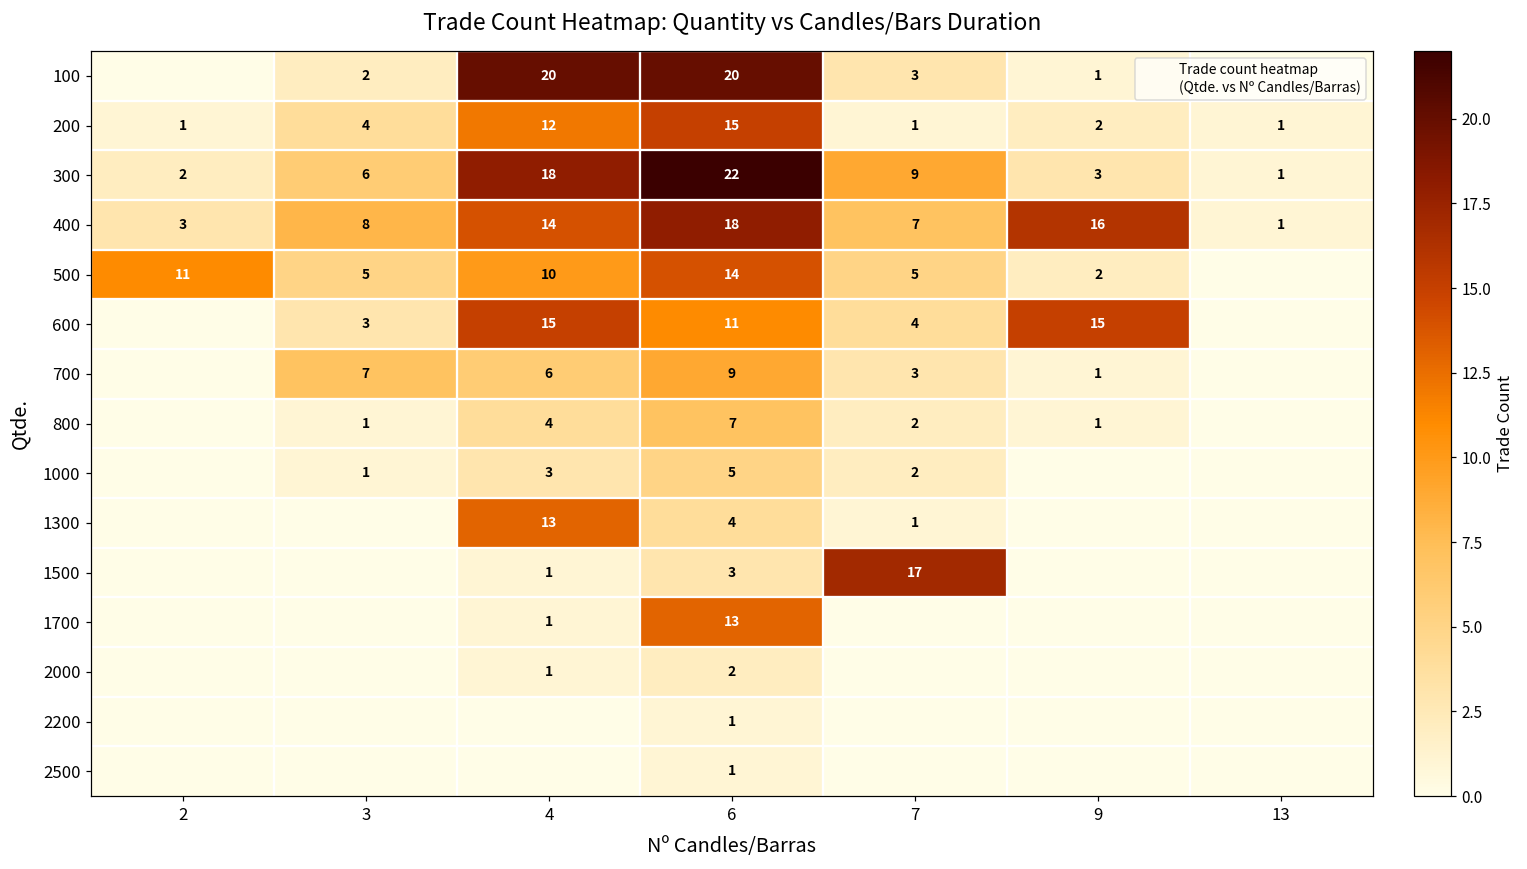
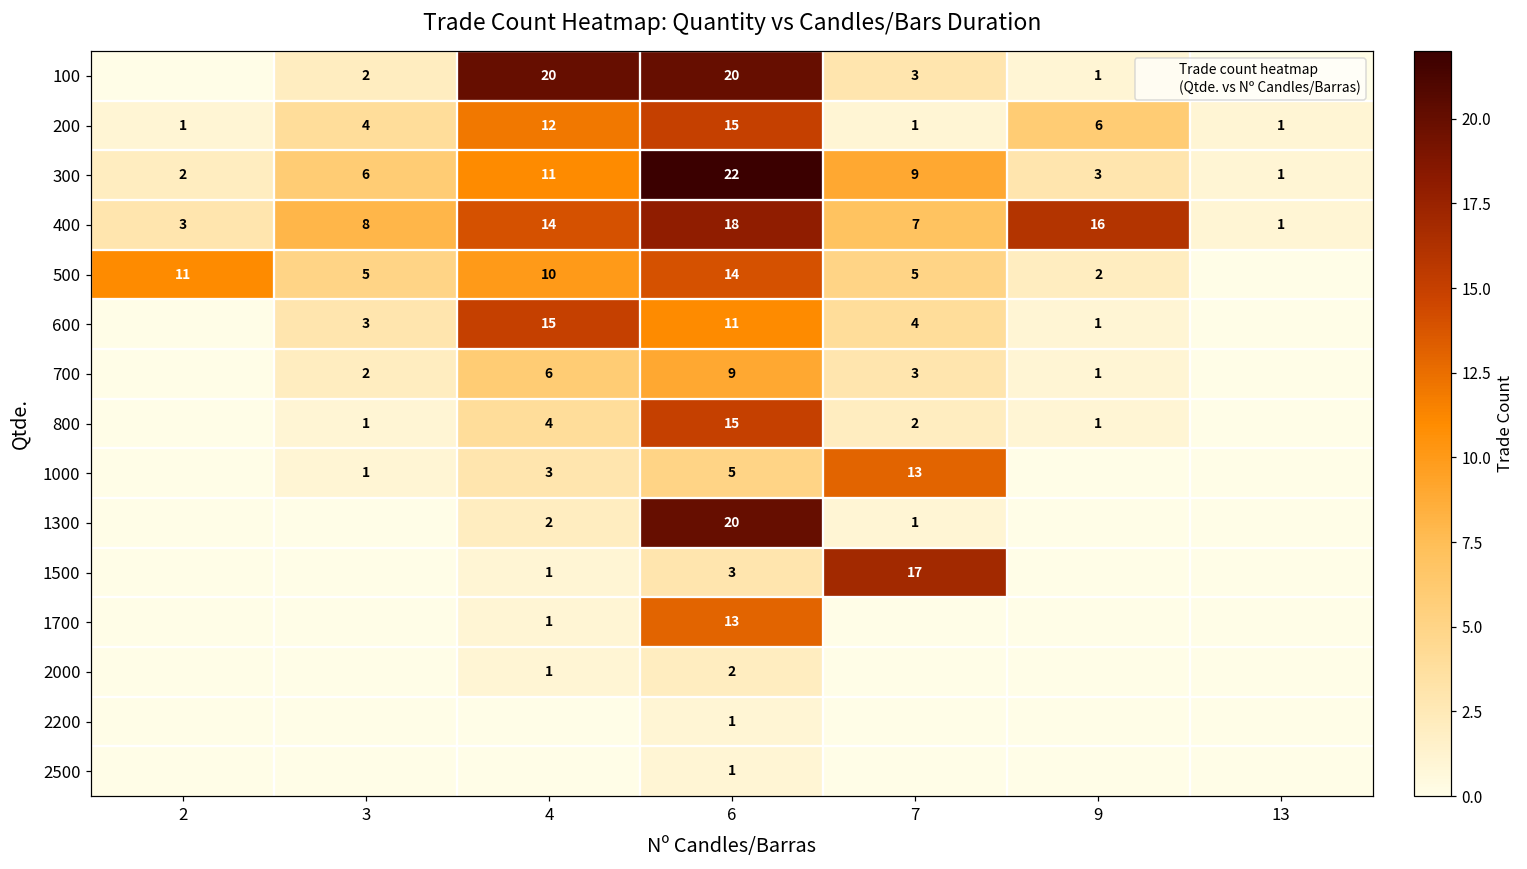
  {
    "100": {
      "3": 2,
      "4": 20,
      "6": 20,
      "7": 3,
      "9": 1
    },
    "200": {
      "2": 1,
      "3": 4,
      "4": 12,
      "6": 15,
      "7": 1,
-     "9": 2,
+     "9": 6,
      "13": 1
    },
    "300": {
      "2": 2,
      "3": 6,
-     "4": 18,
+     "4": 11,
      "6": 22,
      "7": 9,
      "9": 3,
      "13": 1
    },
    "400": {
      "2": 3,
      "3": 8,
      "4": 14,
      "6": 18,
      "7": 7,
      "9": 16,
      "13": 1
    },
    "500": {
      "2": 11,
      "3": 5,
      "4": 10,
      "6": 14,
      "7": 5,
      "9": 2
    },
    "600": {
      "3": 3,
      "4": 15,
      "6": 11,
      "7": 4,
-     "9": 15
+     "9": 1
    },
    "700": {
-     "3": 7,
+     "3": 2,
      "4": 6,
      "6": 9,
      "7": 3,
      "9": 1
    },
    "800": {
      "3": 1,
      "4": 4,
-     "6": 7,
+     "6": 15,
      "7": 2,
      "9": 1
    },
    "1000": {
      "3": 1,
      "4": 3,
      "6": 5,
-     "7": 2
+     "7": 13
    },
    "1300": {
-     "4": 13,
-     "6": 4,
+     "4": 2,
+     "6": 20,
      "7": 1
    },
    "1500": {
      "4": 1,
      "6": 3,
      "7": 17
    },
    "1700": {
      "4": 1,
      "6": 13
    },
    "2000": {
      "4": 1,
      "6": 2
    },
    "2200": {
      "6": 1
    },
    "2500": {
      "6": 1
    }
  }
